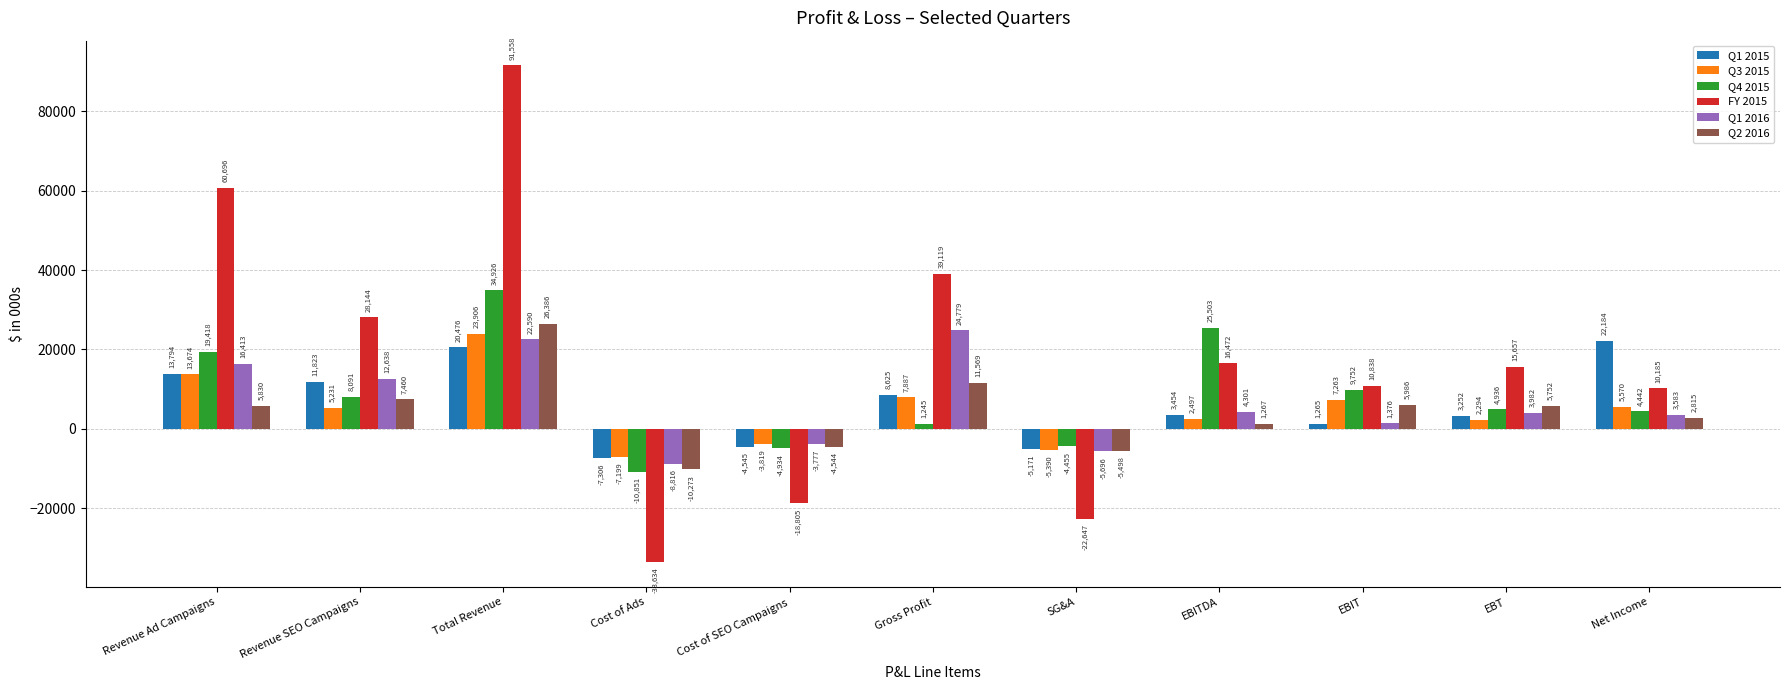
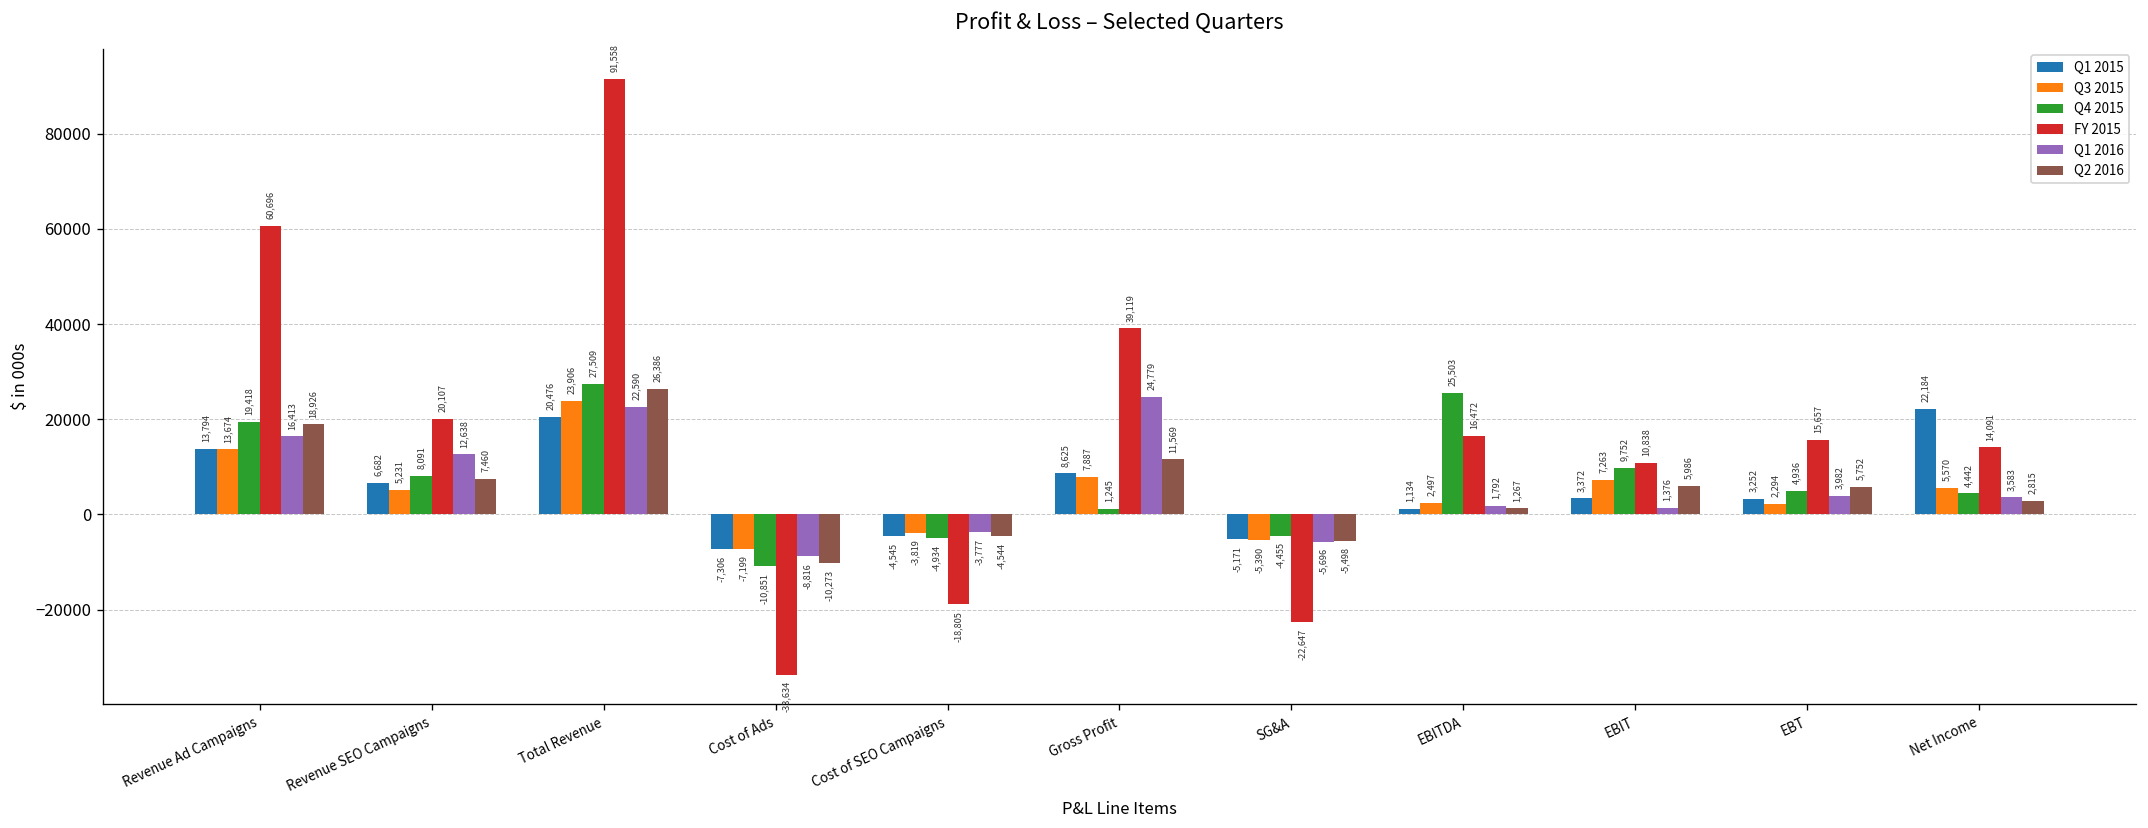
  {
    "Q1 2015": {
      "Revenue Ad Campaigns": "13,794",
-     "Revenue SEO Campaigns": "11,823",
+     "Revenue SEO Campaigns": "6,682",
      "Total Revenue": "20,476",
      "Cost of Ads": "-7,306",
      "Cost of SEO Campaigns": "-4,545",
      "Gross Profit": "8,625",
      "SG&A": "-5,171",
-     "EBITDA": "3,454",
-     "EBIT": "1,265",
+     "EBITDA": "1,134",
+     "EBIT": "3,372",
      "EBT": "3,252"
    },
    "Q3 2015": {
      "Revenue Ad Campaigns": "13,674",
      "Revenue SEO Campaigns": "5,231",
      "Total Revenue": "23,906",
      "Cost of Ads": "-7,199",
      "Cost of SEO Campaigns": "-3,819",
      "Gross Profit": "7,887",
      "SG&A": "-5,390",
      "EBITDA": "2,497",
      "EBIT": "7,263",
      "EBT": "2,294",
      "Net Income": "5,570"
    },
    "Q4 2015": {
      "Revenue Ad Campaigns": "19,418",
      "Revenue SEO Campaigns": "8,091",
-     "Total Revenue": "34,926",
+     "Total Revenue": "27,509",
      "Cost of Ads": "-10,851",
      "Cost of SEO Campaigns": "-4,934",
      "Gross Profit": "1,245",
      "SG&A": "-4,455",
      "EBITDA": "25,503",
      "EBIT": "9,752",
      "EBT": "4,936",
      "Net Income": "4,442"
    },
    "FY 2015": {
      "Revenue Ad Campaigns": "60,696",
-     "Revenue SEO Campaigns": "28,144",
+     "Revenue SEO Campaigns": "20,107",
      "Total Revenue": "91,558",
      "Cost of Ads": "-33,634",
      "Cost of SEO Campaigns": "-18,805",
      "Gross Profit": "39,119",
      "SG&A": "-22,647",
      "EBITDA": "16,472",
      "EBIT": "10,838",
      "EBT": "15,657",
-     "Net Income": "10,185"
+     "Net Income": "14,091"
    },
    "Q1 2016": {
      "Revenue Ad Campaigns": "16,413",
      "Revenue SEO Campaigns": "12,638",
      "Total Revenue": "22,590",
      "Cost of Ads": "-8,816",
      "Cost of SEO Campaigns": "-3,777",
      "Gross Profit": "24,779",
      "SG&A": "-5,696",
-     "EBITDA": "4,301",
+     "EBITDA": "1,792",
      "EBIT": "1,376",
      "EBT": "3,982"
    },
    "Q2 2016": {
-     "Revenue Ad Campaigns": "5,830",
+     "Revenue Ad Campaigns": "18,926",
      "Revenue SEO Campaigns": "7,460",
      "Total Revenue": "26,386",
      "Cost of Ads": "-10,273",
      "Cost of SEO Campaigns": "-4,544",
      "Gross Profit": "11,569",
      "SG&A": "-5,498",
      "EBITDA": "1,267",
      "EBIT": "5,986",
      "EBT": "5,752",
      "Net Income": "2,815"
    }
  }
